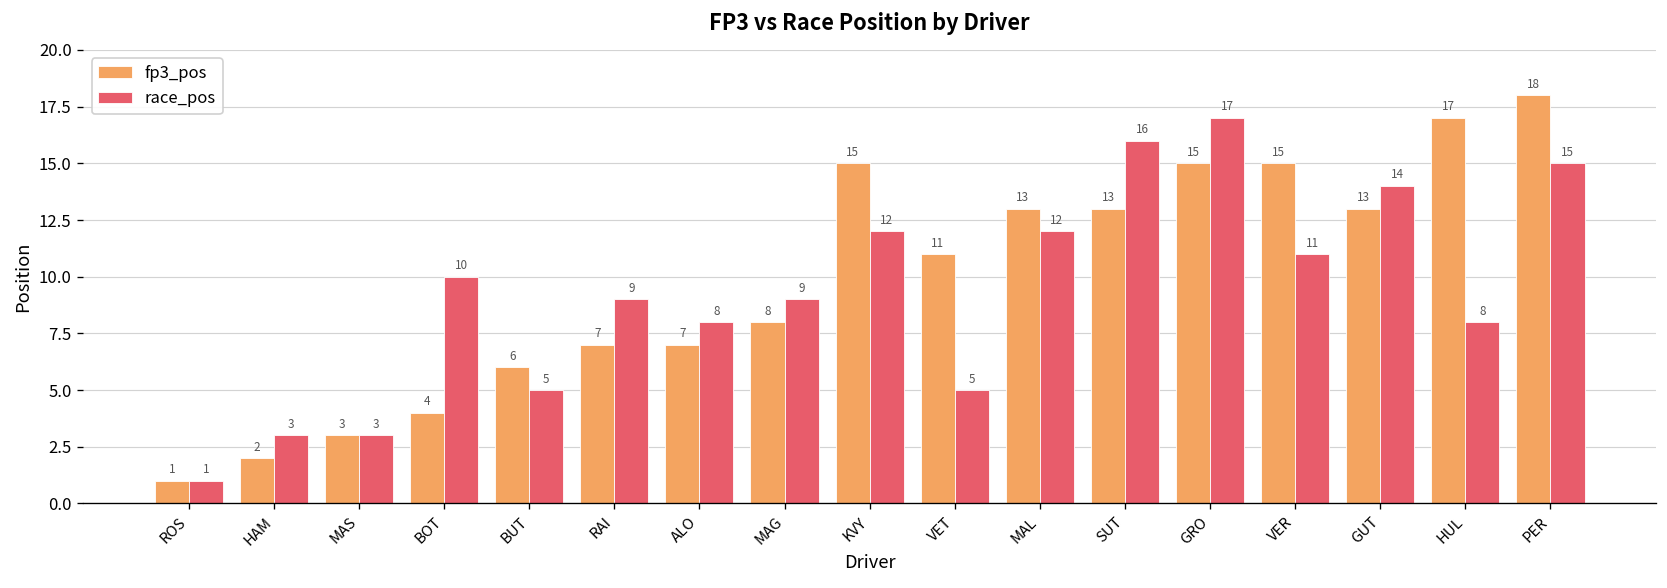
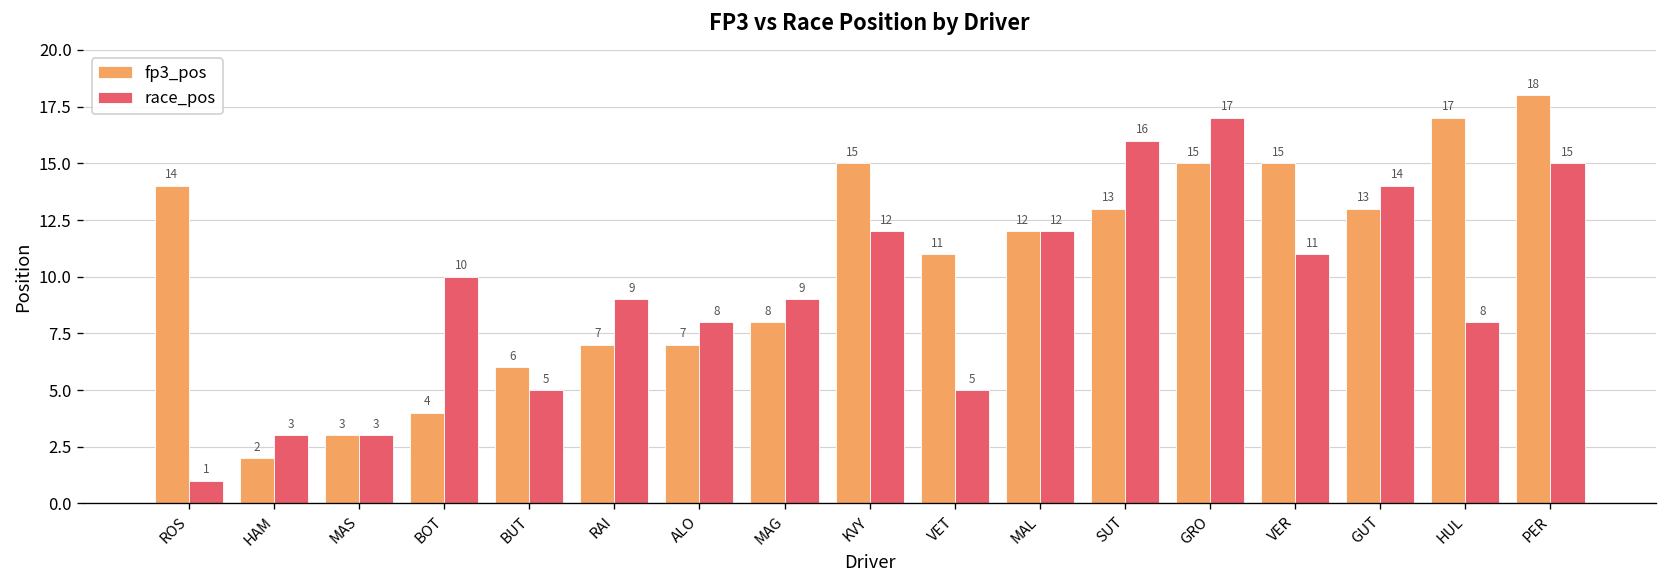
  {
    "fp3_pos": {
-     "ROS": 1,
+     "ROS": 14,
      "HAM": 2,
      "MAS": 3,
      "BOT": 4,
      "BUT": 6,
      "RAI": 7,
      "ALO": 7,
      "MAG": 8,
      "KVY": 15,
      "VET": 11,
-     "MAL": 13,
+     "MAL": 12,
      "SUT": 13,
      "GRO": 15,
      "VER": 15,
      "GUT": 13,
      "HUL": 17,
      "PER": 18
    },
    "race_pos": {
      "ROS": 1,
      "HAM": 3,
      "MAS": 3,
      "BOT": 10,
      "BUT": 5,
      "RAI": 9,
      "ALO": 8,
      "MAG": 9,
      "KVY": 12,
      "VET": 5,
      "MAL": 12,
      "SUT": 16,
      "GRO": 17,
      "VER": 11,
      "GUT": 14,
      "HUL": 8,
      "PER": 15
    }
  }
